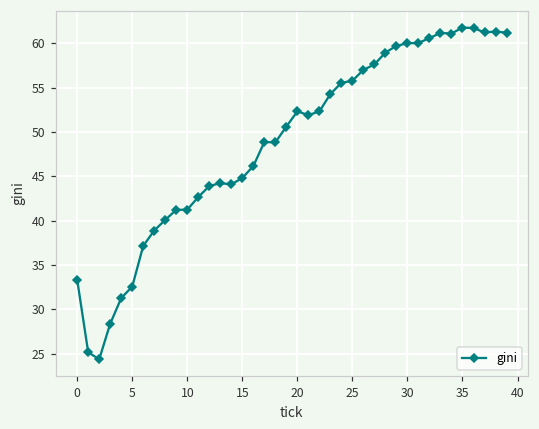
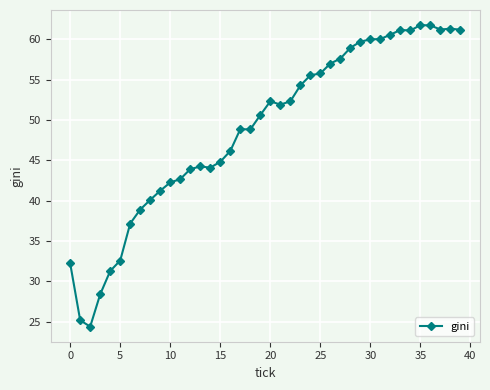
  {
-   "0": 33,
+   "0": 32,
    "5": 33,
-   "10": 41,
+   "10": 42,
    "15": 45,
    "20": 52,
    "25": 56,
    "30": 60,
    "35": 62
  }
